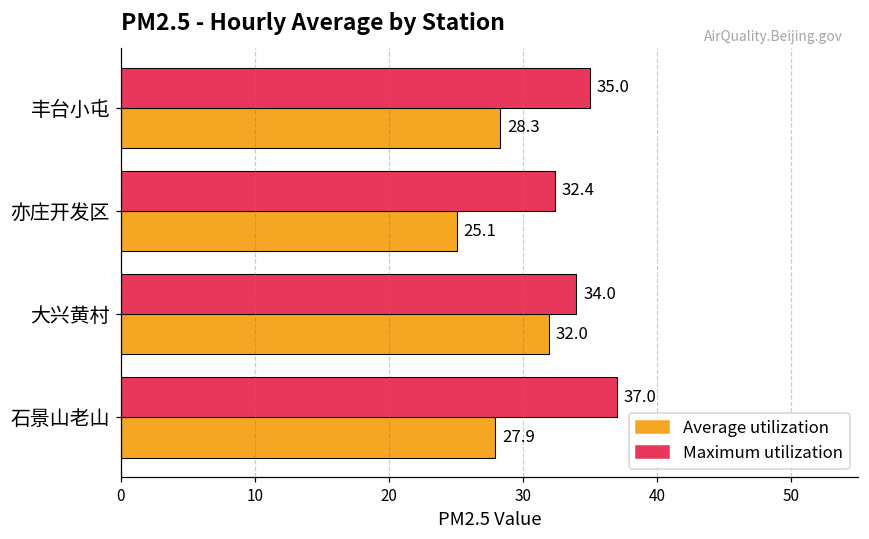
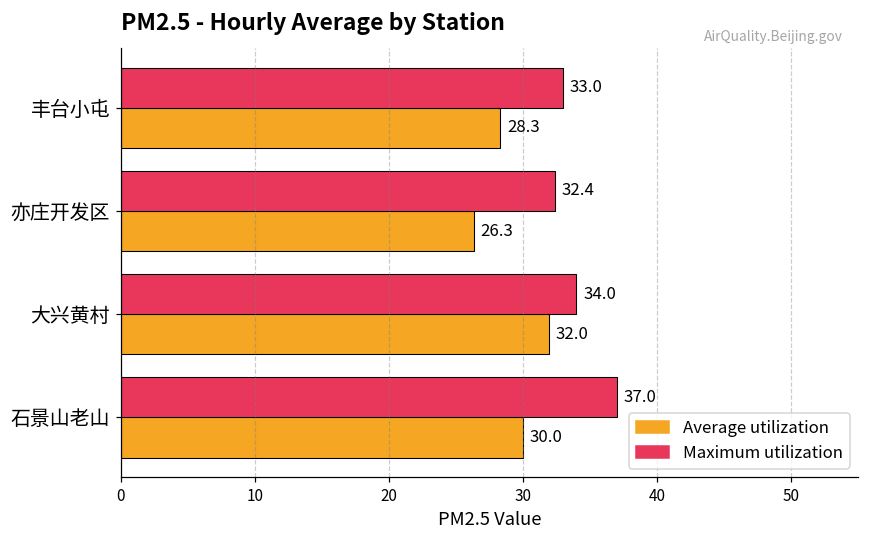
  {
    "Average utilization": {
      "丰台小屯": 28.3,
-     "亦庄开发区": 25.1,
+     "亦庄开发区": 26.3,
      "大兴黄村": 32.0,
-     "石景山老山": 27.9
+     "石景山老山": 30.0
    },
    "Maximum utilization": {
-     "丰台小屯": 35.0,
+     "丰台小屯": 33.0,
      "亦庄开发区": 32.4,
      "大兴黄村": 34.0,
      "石景山老山": 37.0
    }
  }
